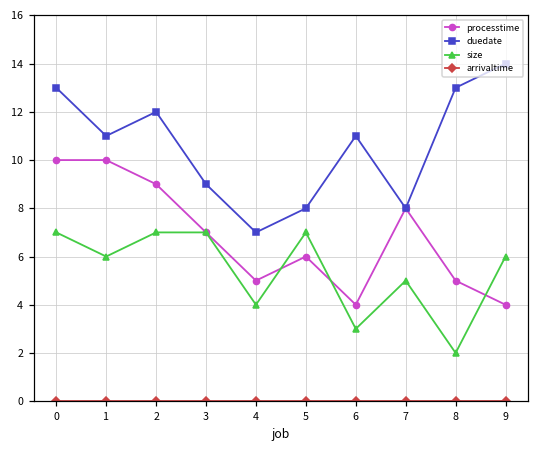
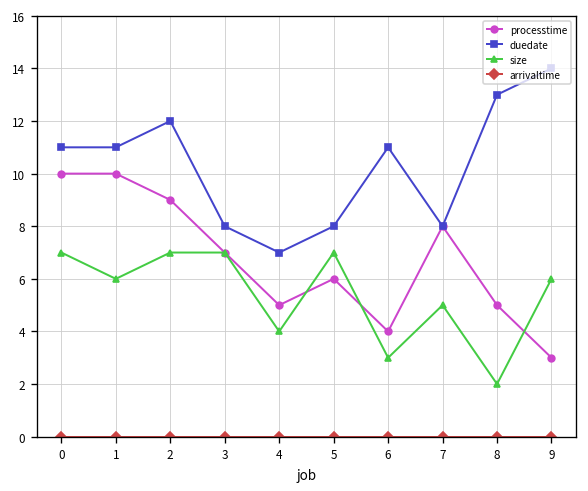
  {
    "processtime": {
      "0": 10,
      "1": 10,
      "2": 9,
      "4": 5,
      "5": 6,
      "6": 4,
      "8": 5,
-     "9": 4
+     "9": 3
    },
    "duedate": {
-     "0": 13,
+     "0": 11,
      "1": 11,
      "2": 12,
-     "3": 9,
+     "3": 8,
      "4": 7,
      "5": 8,
      "6": 11,
      "8": 13
    },
    "size": {
      "0": 7,
      "1": 6,
      "2": 7,
      "4": 4,
      "5": 7,
      "6": 3,
      "7": 5,
      "8": 2,
      "9": 6
    },
    "arrivaltime": {
      "0": 0,
      "1": 0,
      "2": 0,
      "3": 0,
      "4": 0,
      "5": 0,
      "6": 0,
      "7": 0,
      "8": 0,
      "9": 0
    }
  }
